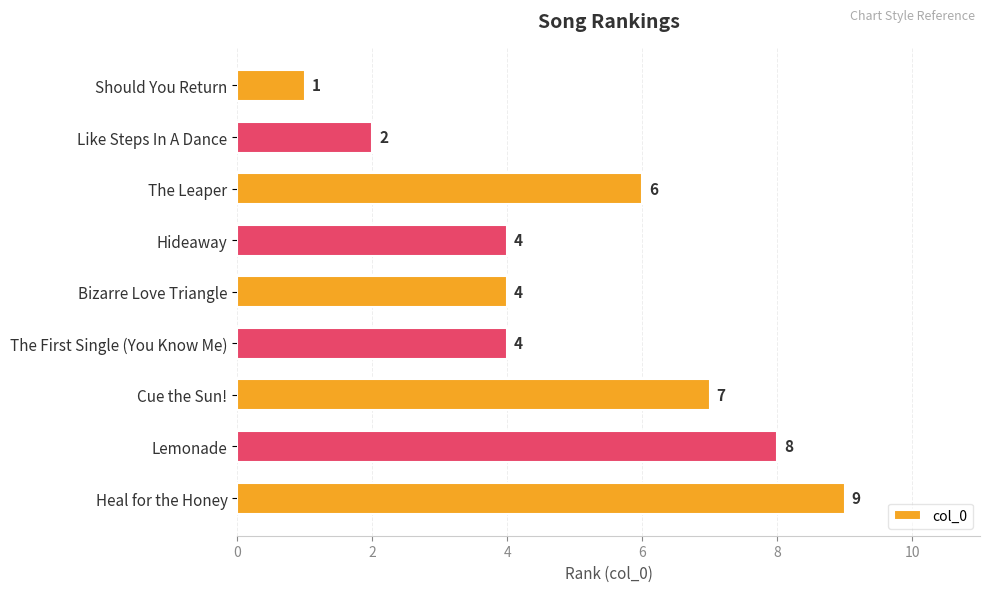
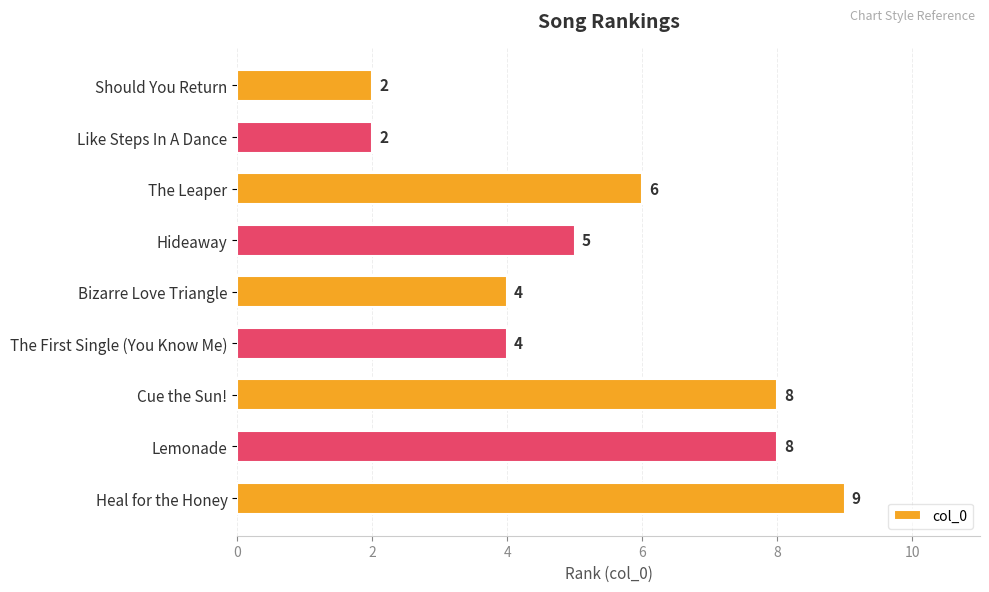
  {
-   "Should You Return": 1,
+   "Should You Return": 2,
    "Like Steps In A Dance": 2,
    "The Leaper": 6,
-   "Hideaway": 4,
+   "Hideaway": 5,
    "Bizarre Love Triangle": 4,
    "The First Single (You Know Me)": 4,
-   "Cue the Sun!": 7,
+   "Cue the Sun!": 8,
    "Lemonade": 8,
    "Heal for the Honey": 9
  }
